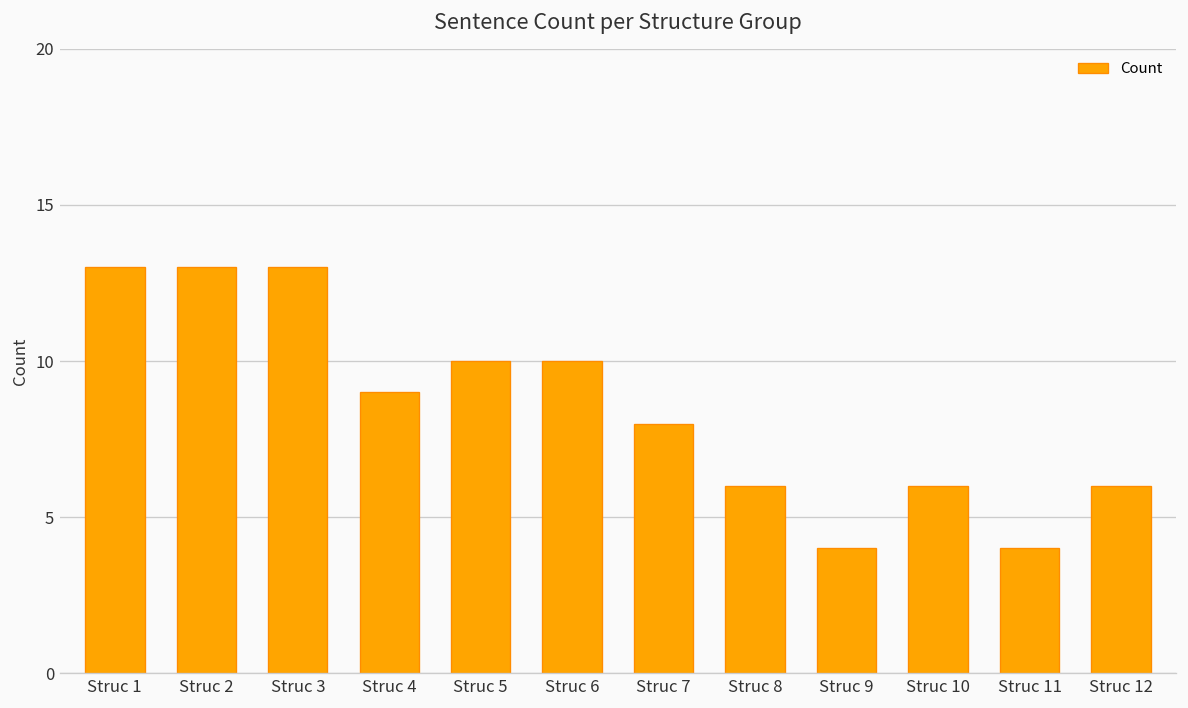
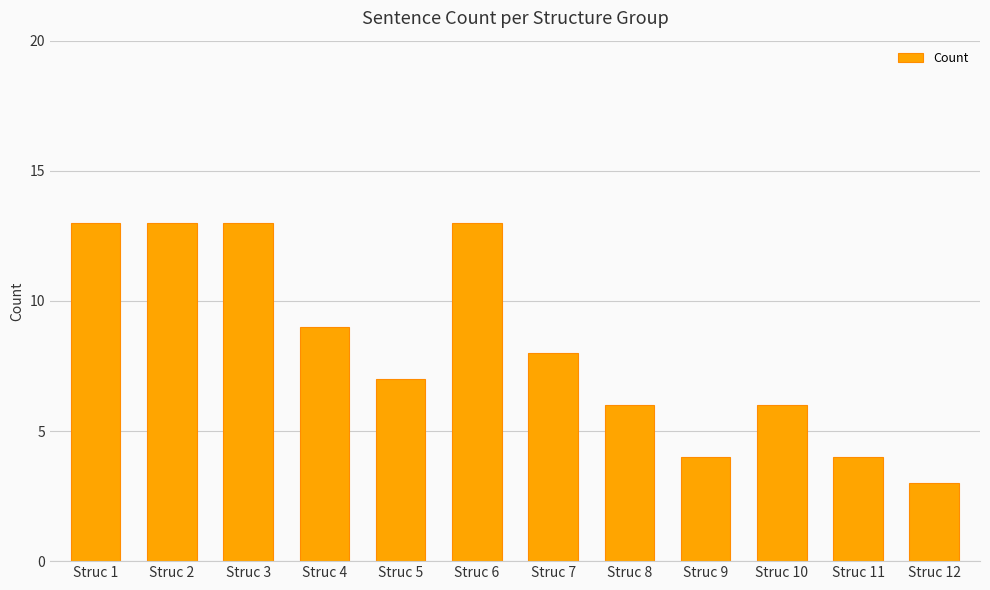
  {
    "Struc 1": 13,
    "Struc 2": 13,
    "Struc 3": 13,
    "Struc 4": 9,
-   "Struc 5": 10,
-   "Struc 6": 10,
+   "Struc 5": 7,
+   "Struc 6": 13,
    "Struc 7": 8,
    "Struc 8": 6,
    "Struc 9": 4,
    "Struc 10": 6,
    "Struc 11": 4,
-   "Struc 12": 6
+   "Struc 12": 3
  }
